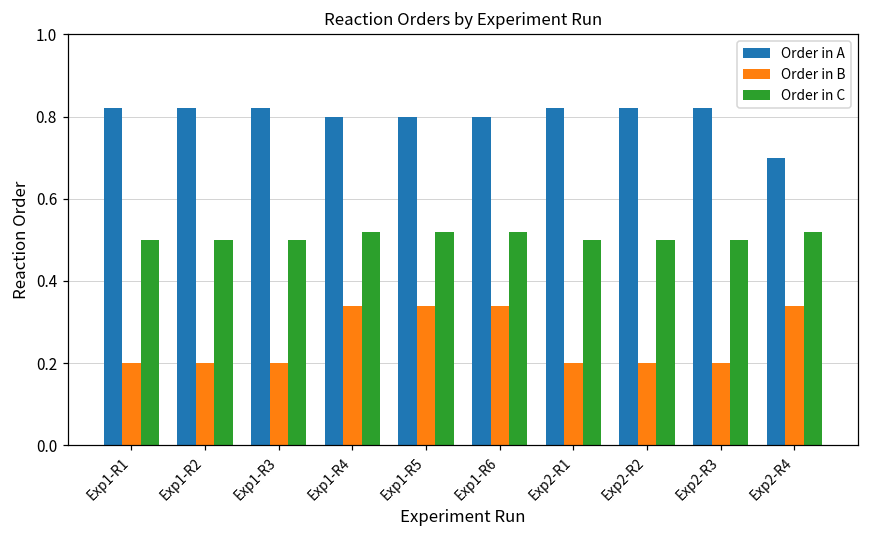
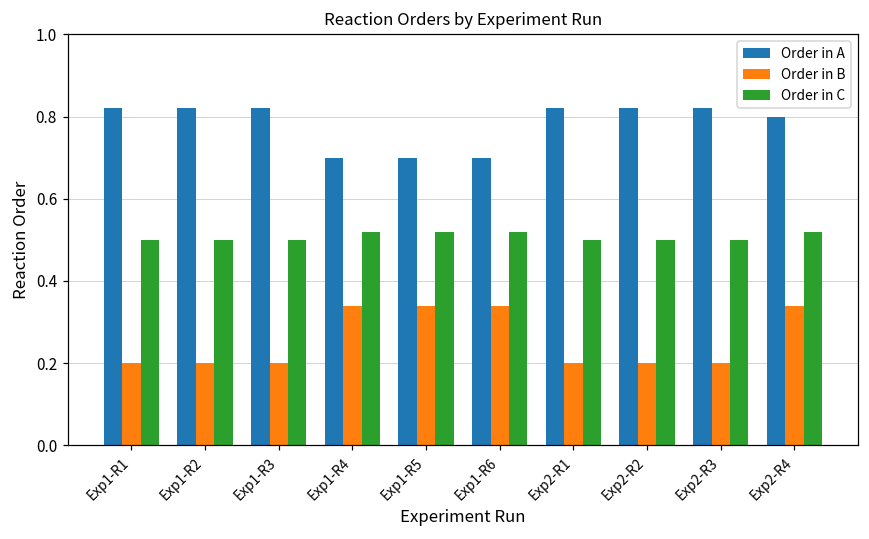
  {
    "Order in A": {
      "Exp1-R1": 0.82,
      "Exp1-R2": 0.82,
      "Exp1-R3": 0.82,
-     "Exp1-R4": 0.8,
-     "Exp1-R5": 0.8,
-     "Exp1-R6": 0.8,
+     "Exp1-R4": 0.7,
+     "Exp1-R5": 0.7,
+     "Exp1-R6": 0.7,
      "Exp2-R1": 0.82,
      "Exp2-R2": 0.82,
      "Exp2-R3": 0.82,
-     "Exp2-R4": 0.7
+     "Exp2-R4": 0.8
    },
    "Order in B": {
      "Exp1-R1": 0.2,
      "Exp1-R2": 0.2,
      "Exp1-R3": 0.2,
      "Exp1-R4": 0.34,
      "Exp1-R5": 0.34,
      "Exp1-R6": 0.34,
      "Exp2-R1": 0.2,
      "Exp2-R2": 0.2,
      "Exp2-R3": 0.2,
      "Exp2-R4": 0.34
    },
    "Order in C": {
      "Exp1-R1": 0.5,
      "Exp1-R2": 0.5,
      "Exp1-R3": 0.5,
      "Exp1-R4": 0.52,
      "Exp1-R5": 0.52,
      "Exp1-R6": 0.52,
      "Exp2-R1": 0.5,
      "Exp2-R2": 0.5,
      "Exp2-R3": 0.5,
      "Exp2-R4": 0.52
    }
  }
